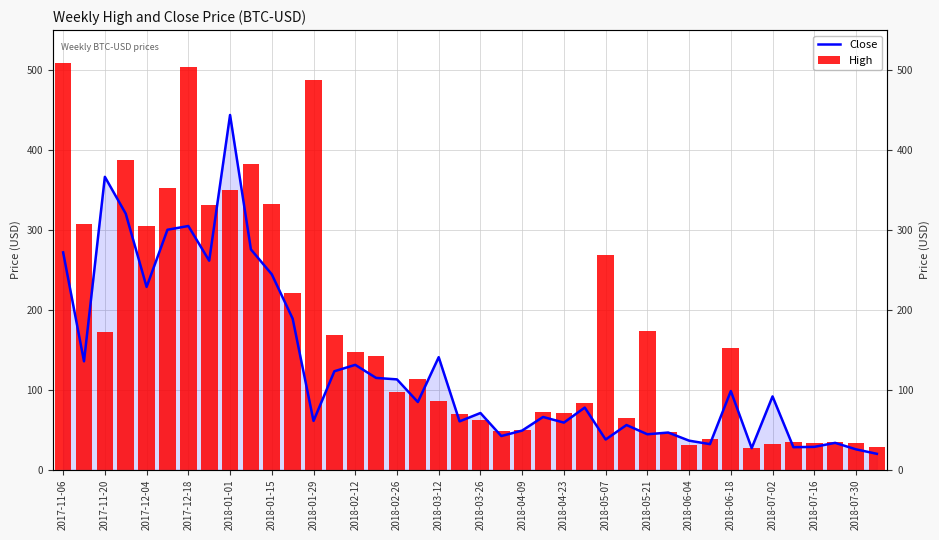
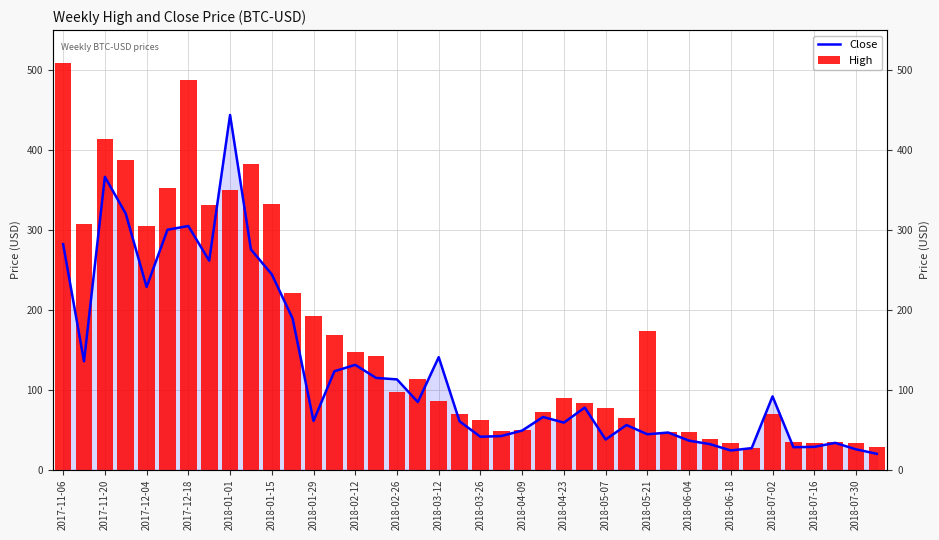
  {
    "Close": {
-     "2017-11-06": 270,
+     "2017-11-06": 280,
      "2017-11-20": 370,
      "2017-12-04": 230,
      "2017-12-18": 310,
      "2018-01-01": 440,
      "2018-01-15": 240,
      "2018-01-29": 60,
      "2018-02-12": 130,
      "2018-02-26": 110,
      "2018-03-12": 140,
-     "2018-03-26": 70,
+     "2018-03-26": 40,
      "2018-04-09": 50,
      "2018-04-23": 60,
      "2018-05-07": 40,
      "2018-05-21": 40,
      "2018-06-04": 40,
-     "2018-06-18": 100,
+     "2018-06-18": 20,
      "2018-07-02": 90,
      "2018-07-16": 30,
      "2018-07-30": 30
    },
    "High": {
      "2017-11-06": 510,
-     "2017-11-20": 170,
+     "2017-11-20": 410,
      "2017-12-04": 310,
-     "2017-12-18": 500,
+     "2017-12-18": 490,
      "2018-01-01": 350,
      "2018-01-15": 330,
-     "2018-01-29": 490,
+     "2018-01-29": 190,
      "2018-02-12": 150,
      "2018-02-26": 100,
      "2018-03-12": 90,
      "2018-03-26": 60,
      "2018-04-09": 50,
-     "2018-04-23": 70,
-     "2018-05-07": 270,
+     "2018-04-23": 90,
+     "2018-05-07": 80,
      "2018-05-21": 170,
-     "2018-06-04": 30,
-     "2018-06-18": 150,
-     "2018-07-02": 30,
+     "2018-06-04": 50,
+     "2018-06-18": 30,
+     "2018-07-02": 70,
      "2018-07-16": 30,
      "2018-07-30": 30
    }
  }
